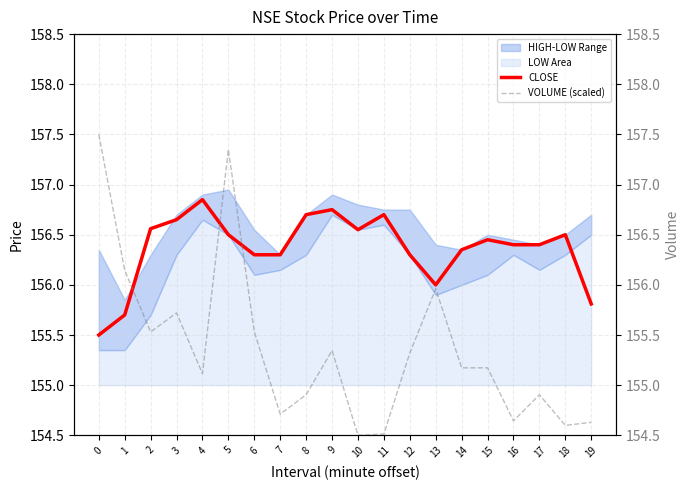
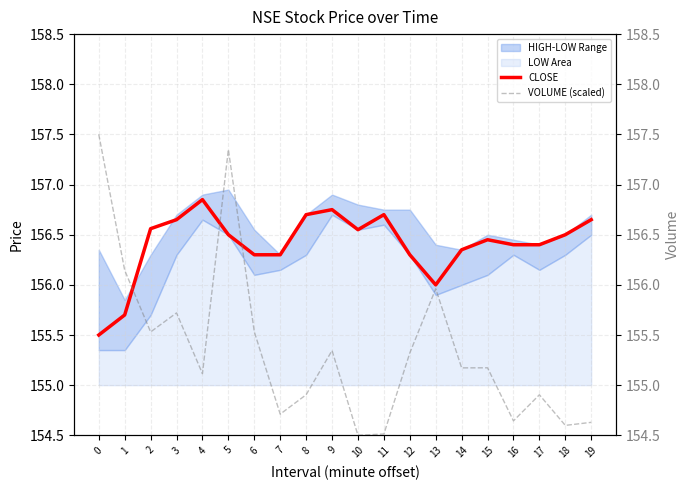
  {
    "CLOSE": {
      "0": 155.50,
      "1": 155.70,
      "2": 156.56,
      "3": 156.65,
      "4": 156.85,
      "6": 156.30,
      "9": 156.75,
      "11": 156.70,
      "13": 156.00,
      "15": 156.45,
      "16": 156.40,
-     "19": 155.81
+     "19": 156.65
    },
    "VOLUME (scaled)": {
      "0": 157.50,
      "1": 156.15,
      "2": 155.53,
      "3": 155.72,
      "4": 155.11,
      "5": 157.35,
      "6": 155.53,
      "7": 154.71,
      "8": 154.90,
      "9": 155.35,
      "10": 154.50,
      "11": 154.51,
      "12": 155.32,
      "13": 155.96,
      "14": 155.17,
      "15": 155.17,
      "16": 154.64,
      "17": 154.90,
      "18": 154.60,
      "19": 154.63
    }
  }
